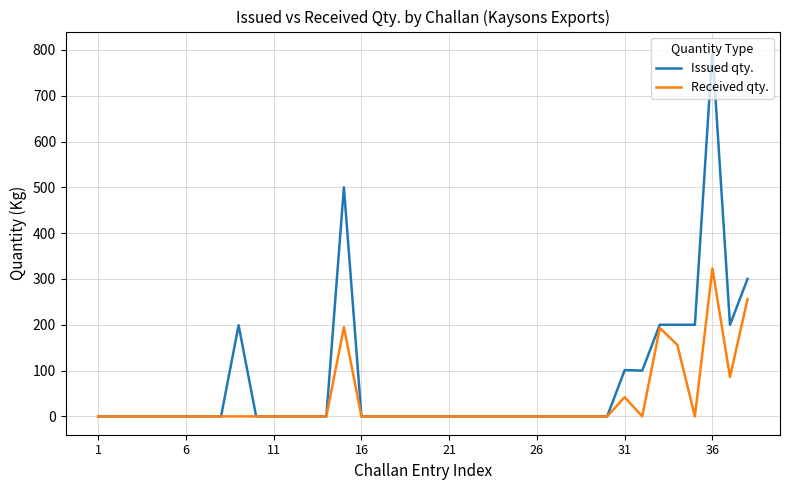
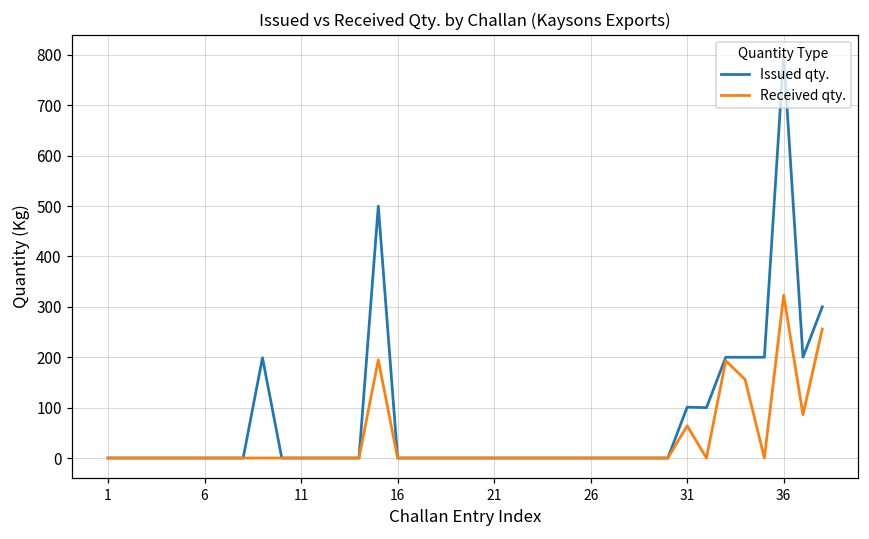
  {
    "Issued qty.": {
      "31": 100
    },
    "Received qty.": {
-     "31": 40,
+     "31": 60,
      "36": 320
    }
  }
